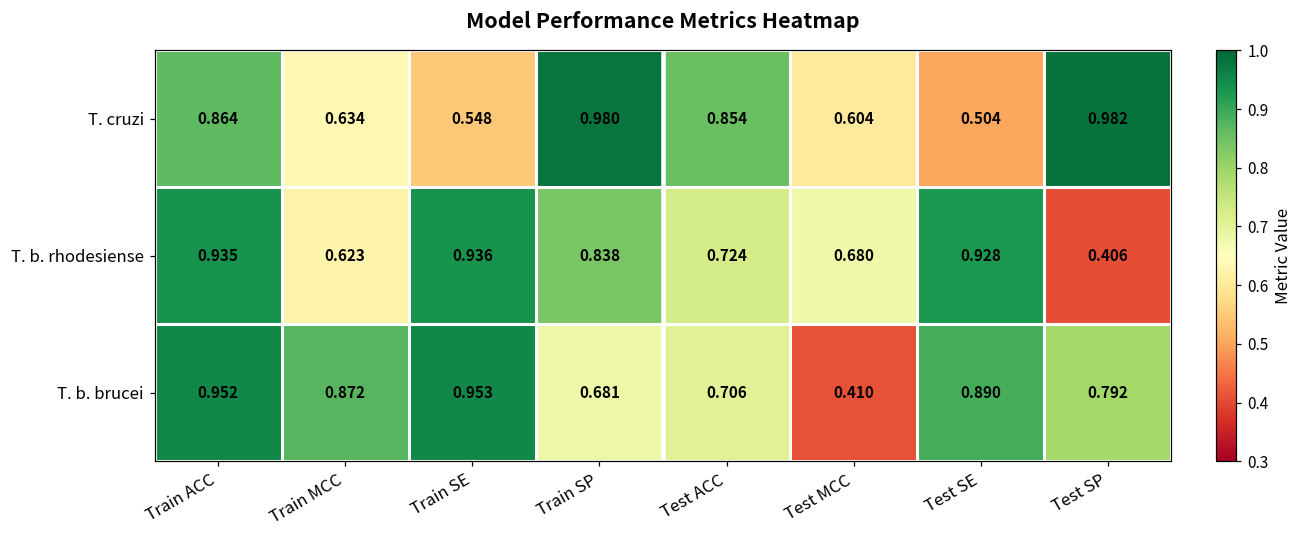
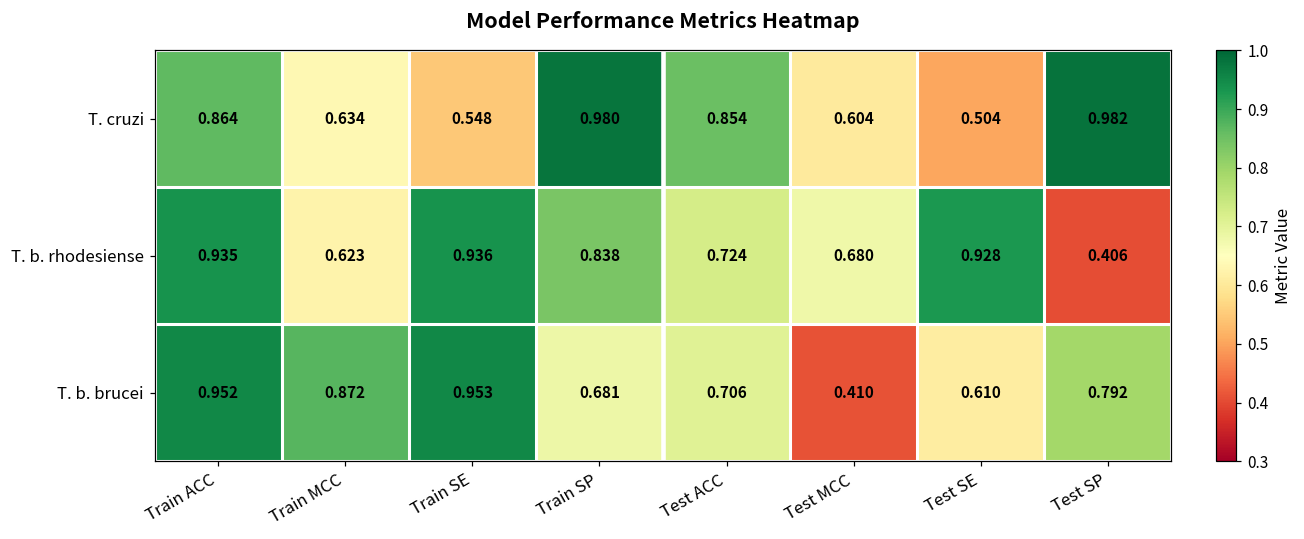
  {
    "T. cruzi": {
      "Train ACC": 0.864,
      "Train MCC": 0.634,
      "Train SE": 0.548,
      "Train SP": 0.980,
      "Test ACC": 0.854,
      "Test MCC": 0.604,
      "Test SE": 0.504,
      "Test SP": 0.982
    },
    "T. b. rhodesiense": {
      "Train ACC": 0.935,
      "Train MCC": 0.623,
      "Train SE": 0.936,
      "Train SP": 0.838,
      "Test ACC": 0.724,
      "Test MCC": 0.680,
      "Test SE": 0.928,
      "Test SP": 0.406
    },
    "T. b. brucei": {
      "Train ACC": 0.952,
      "Train MCC": 0.872,
      "Train SE": 0.953,
      "Train SP": 0.681,
      "Test ACC": 0.706,
      "Test MCC": 0.410,
-     "Test SE": 0.890,
+     "Test SE": 0.610,
      "Test SP": 0.792
    }
  }
